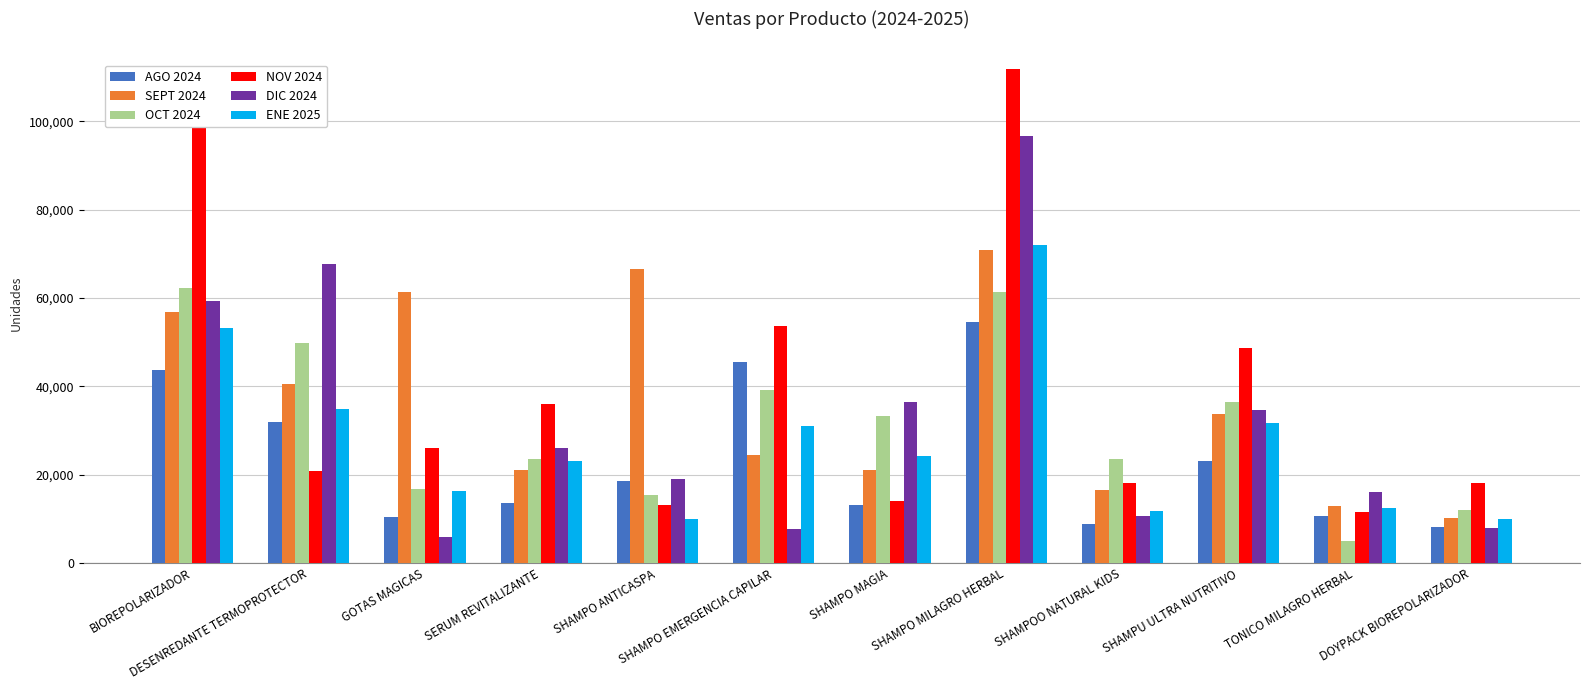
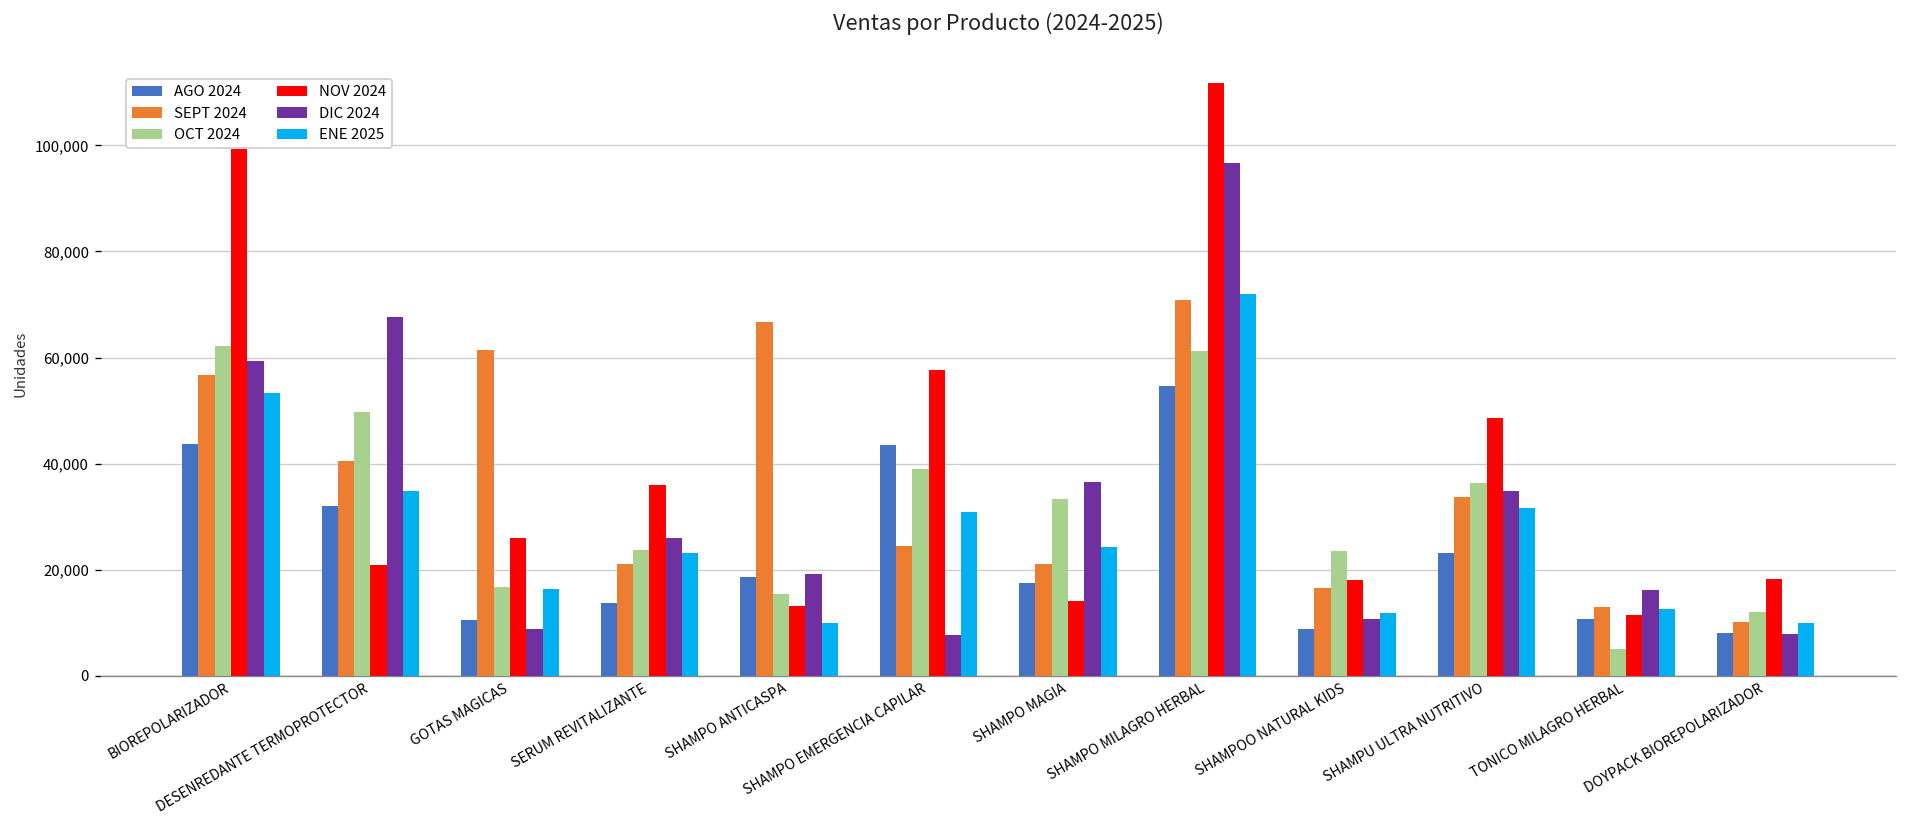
  {
    "AGO 2024": {
      "BIOREPOLARIZADOR": "44,000",
      "DESENREDANTE TERMOPROTECTOR": "32,000",
      "GOTAS MAGICAS": "11,000",
      "SERUM REVITALIZANTE": "14,000",
      "SHAMPO ANTICASPA": "19,000",
-     "SHAMPO EMERGENCIA CAPILAR": "46,000",
-     "SHAMPO MAGIA": "13,000",
+     "SHAMPO EMERGENCIA CAPILAR": "44,000",
+     "SHAMPO MAGIA": "17,000",
      "SHAMPO MILAGRO HERBAL": "55,000",
      "SHAMPOO NATURAL KIDS": "9,000",
      "SHAMPU ULTRA NUTRITIVO": "23,000",
      "TONICO MILAGRO HERBAL": "11,000",
      "DOYPACK BIOREPOLARIZADOR": "8,000"
    },
    "SEPT 2024": {
      "BIOREPOLARIZADOR": "57,000",
      "DESENREDANTE TERMOPROTECTOR": "41,000",
      "GOTAS MAGICAS": "61,000",
      "SERUM REVITALIZANTE": "21,000",
      "SHAMPO ANTICASPA": "67,000",
      "SHAMPO EMERGENCIA CAPILAR": "25,000",
      "SHAMPO MAGIA": "21,000",
      "SHAMPO MILAGRO HERBAL": "71,000",
      "SHAMPOO NATURAL KIDS": "17,000",
      "SHAMPU ULTRA NUTRITIVO": "34,000",
      "TONICO MILAGRO HERBAL": "13,000",
      "DOYPACK BIOREPOLARIZADOR": "10,000"
    },
    "OCT 2024": {
      "BIOREPOLARIZADOR": "62,000",
      "DESENREDANTE TERMOPROTECTOR": "50,000",
      "GOTAS MAGICAS": "17,000",
      "SERUM REVITALIZANTE": "24,000",
      "SHAMPO ANTICASPA": "15,000",
      "SHAMPO EMERGENCIA CAPILAR": "39,000",
      "SHAMPO MAGIA": "33,000",
      "SHAMPO MILAGRO HERBAL": "61,000",
      "SHAMPOO NATURAL KIDS": "23,000",
      "SHAMPU ULTRA NUTRITIVO": "36,000",
      "TONICO MILAGRO HERBAL": "5,000",
      "DOYPACK BIOREPOLARIZADOR": "12,000"
    },
    "NOV 2024": {
      "DESENREDANTE TERMOPROTECTOR": "21,000",
      "GOTAS MAGICAS": "26,000",
      "SERUM REVITALIZANTE": "36,000",
      "SHAMPO ANTICASPA": "13,000",
-     "SHAMPO EMERGENCIA CAPILAR": "54,000",
+     "SHAMPO EMERGENCIA CAPILAR": "58,000",
      "SHAMPO MAGIA": "14,000",
      "SHAMPO MILAGRO HERBAL": "112,000",
      "SHAMPOO NATURAL KIDS": "18,000",
      "SHAMPU ULTRA NUTRITIVO": "49,000",
      "TONICO MILAGRO HERBAL": "12,000",
      "DOYPACK BIOREPOLARIZADOR": "18,000"
    },
    "DIC 2024": {
      "BIOREPOLARIZADOR": "59,000",
      "DESENREDANTE TERMOPROTECTOR": "68,000",
-     "GOTAS MAGICAS": "6,000",
+     "GOTAS MAGICAS": "9,000",
      "SERUM REVITALIZANTE": "26,000",
      "SHAMPO ANTICASPA": "19,000",
      "SHAMPO EMERGENCIA CAPILAR": "8,000",
      "SHAMPO MAGIA": "36,000",
      "SHAMPO MILAGRO HERBAL": "97,000",
      "SHAMPOO NATURAL KIDS": "11,000",
      "SHAMPU ULTRA NUTRITIVO": "35,000",
      "TONICO MILAGRO HERBAL": "16,000",
      "DOYPACK BIOREPOLARIZADOR": "8,000"
    },
    "ENE 2025": {
      "BIOREPOLARIZADOR": "53,000",
      "DESENREDANTE TERMOPROTECTOR": "35,000",
      "GOTAS MAGICAS": "16,000",
      "SERUM REVITALIZANTE": "23,000",
      "SHAMPO ANTICASPA": "10,000",
      "SHAMPO EMERGENCIA CAPILAR": "31,000",
      "SHAMPO MAGIA": "24,000",
      "SHAMPO MILAGRO HERBAL": "72,000",
      "SHAMPOO NATURAL KIDS": "12,000",
      "SHAMPU ULTRA NUTRITIVO": "32,000",
      "TONICO MILAGRO HERBAL": "13,000",
      "DOYPACK BIOREPOLARIZADOR": "10,000"
    }
  }
